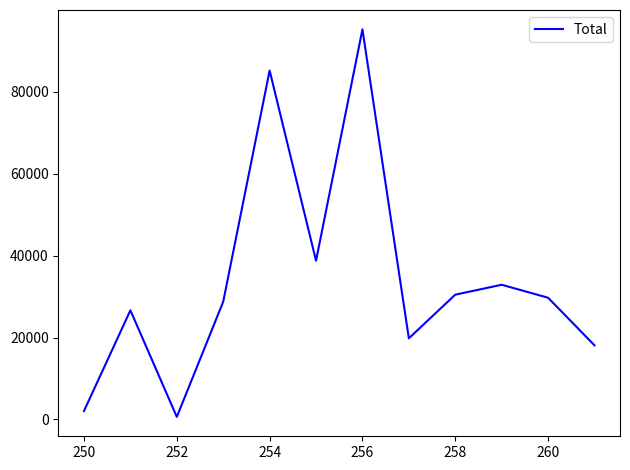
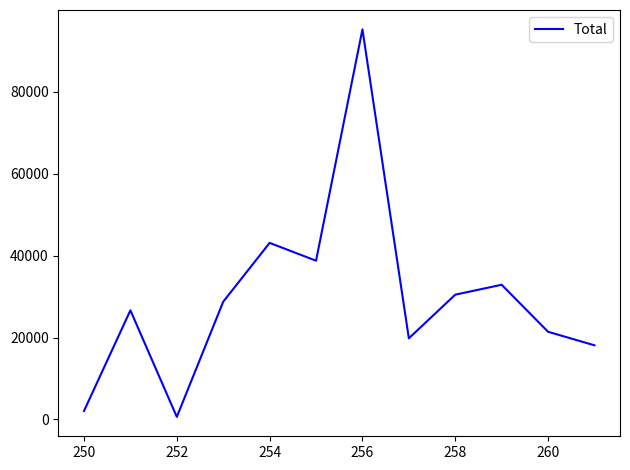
  {
    "250": 2000,
    "252": 1000,
-   "254": 85000,
+   "254": 43000,
    "256": 95000,
    "258": 30000,
-   "260": 30000
+   "260": 21000
  }
